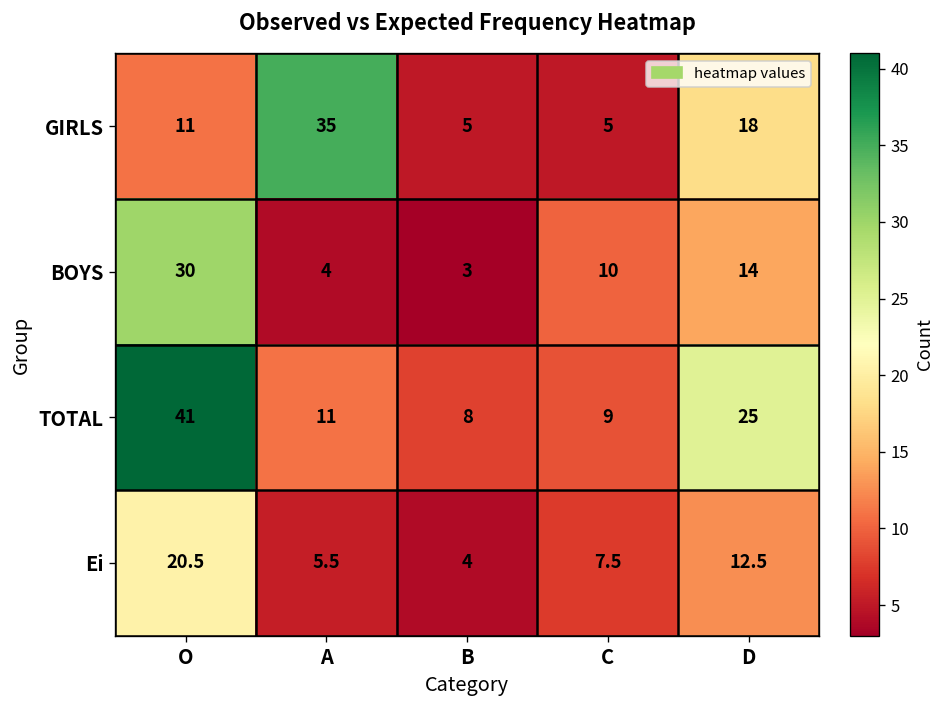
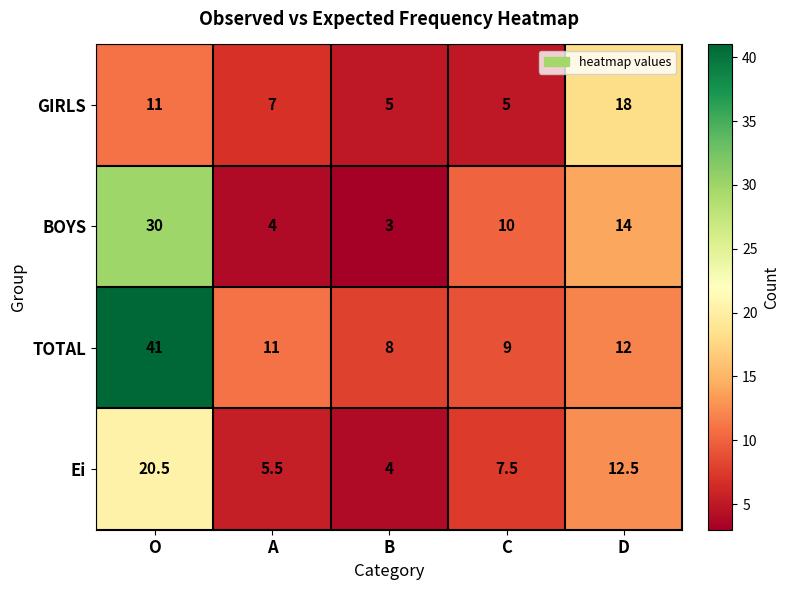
  {
    "GIRLS": {
      "O": 11,
-     "A": 35,
+     "A": 7,
      "B": 5,
      "C": 5,
      "D": 18
    },
    "BOYS": {
      "O": 30,
      "A": 4,
      "B": 3,
      "C": 10,
      "D": 14
    },
    "TOTAL": {
      "O": 41,
      "A": 11,
      "B": 8,
      "C": 9,
-     "D": 25
+     "D": 12
    },
    "Ei": {
      "O": 20.5,
      "A": 5.5,
      "B": 4,
      "C": 7.5,
      "D": 12.5
    }
  }
